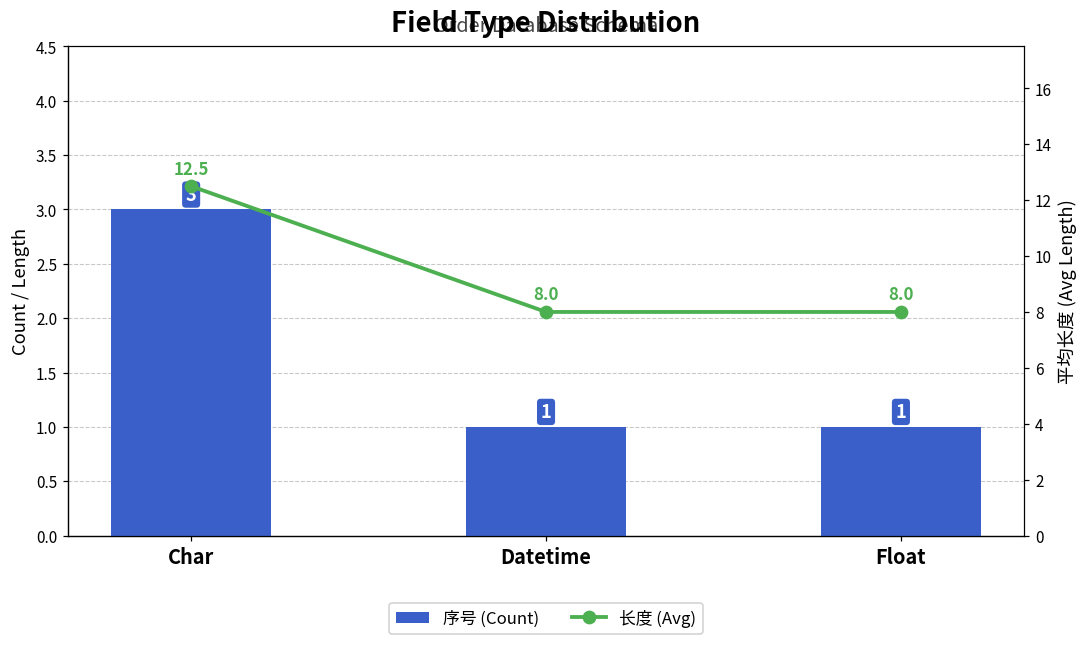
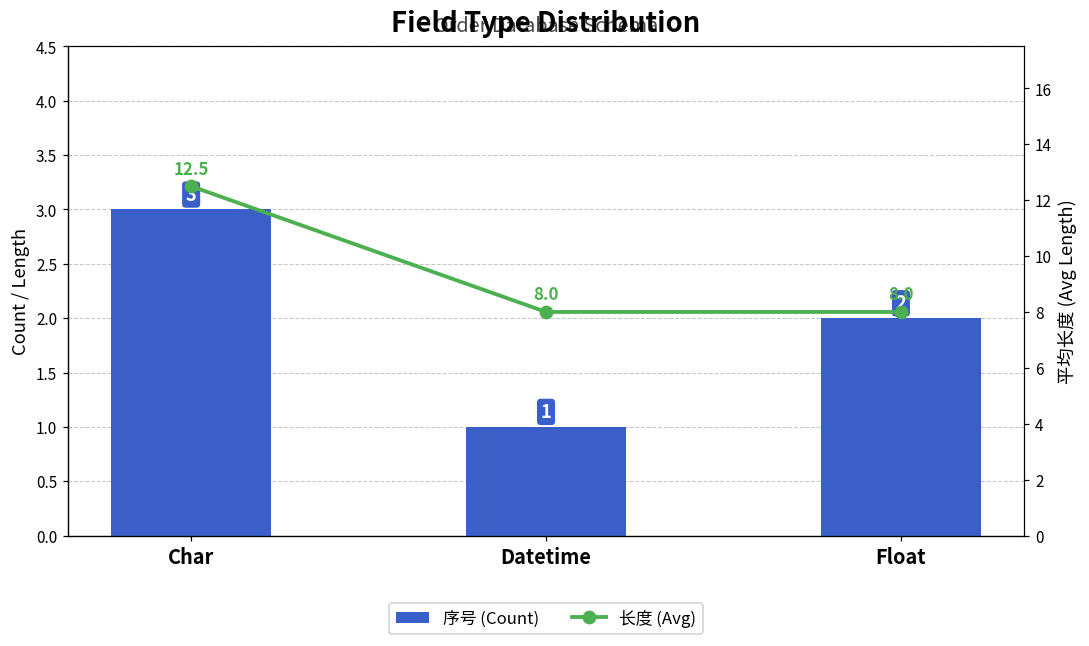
  {
    "序号 (Count)": {
-     "Float": 1
+     "Float": 2
    },
    "长度 (Avg)": {
      "Datetime": 8.0
    }
  }
